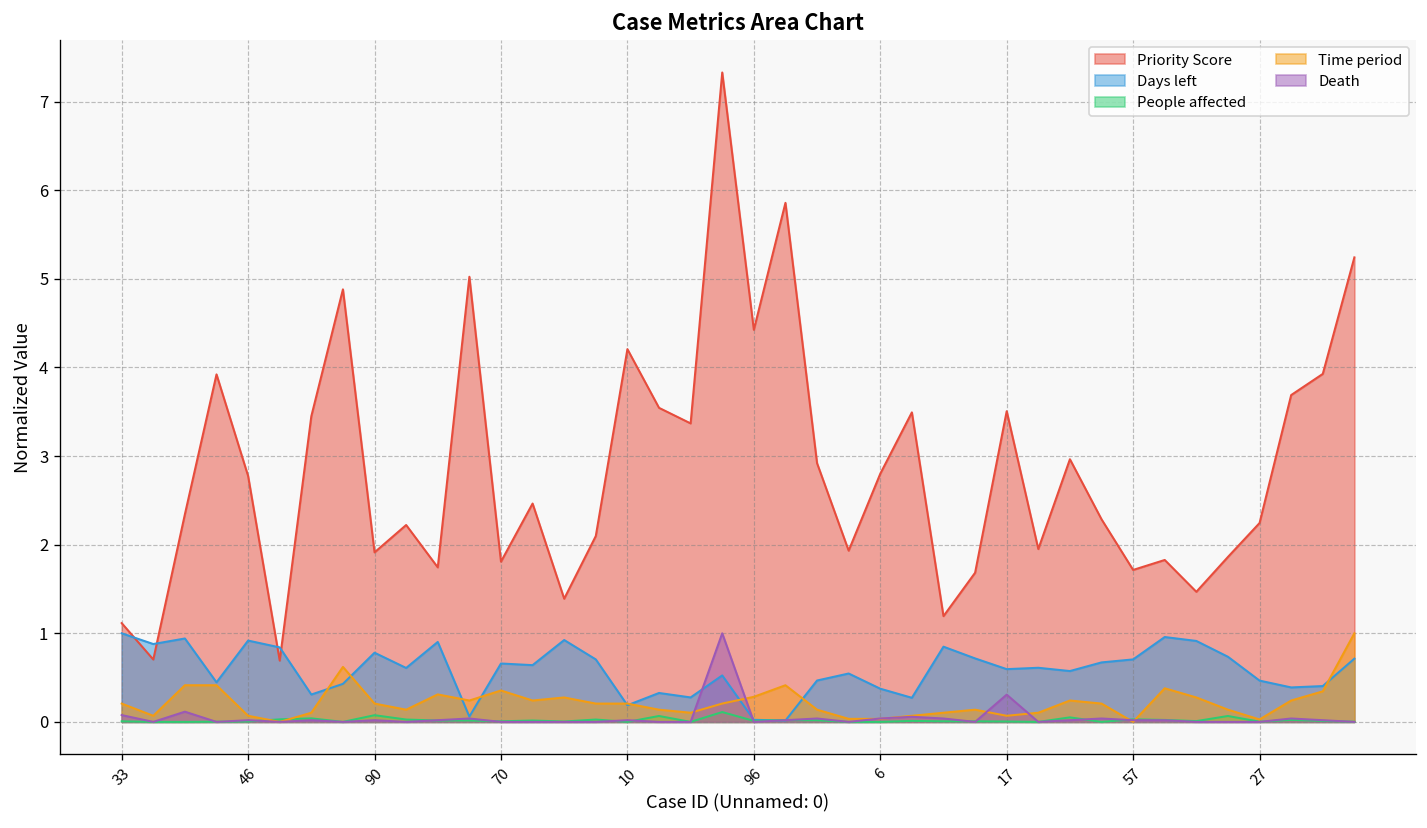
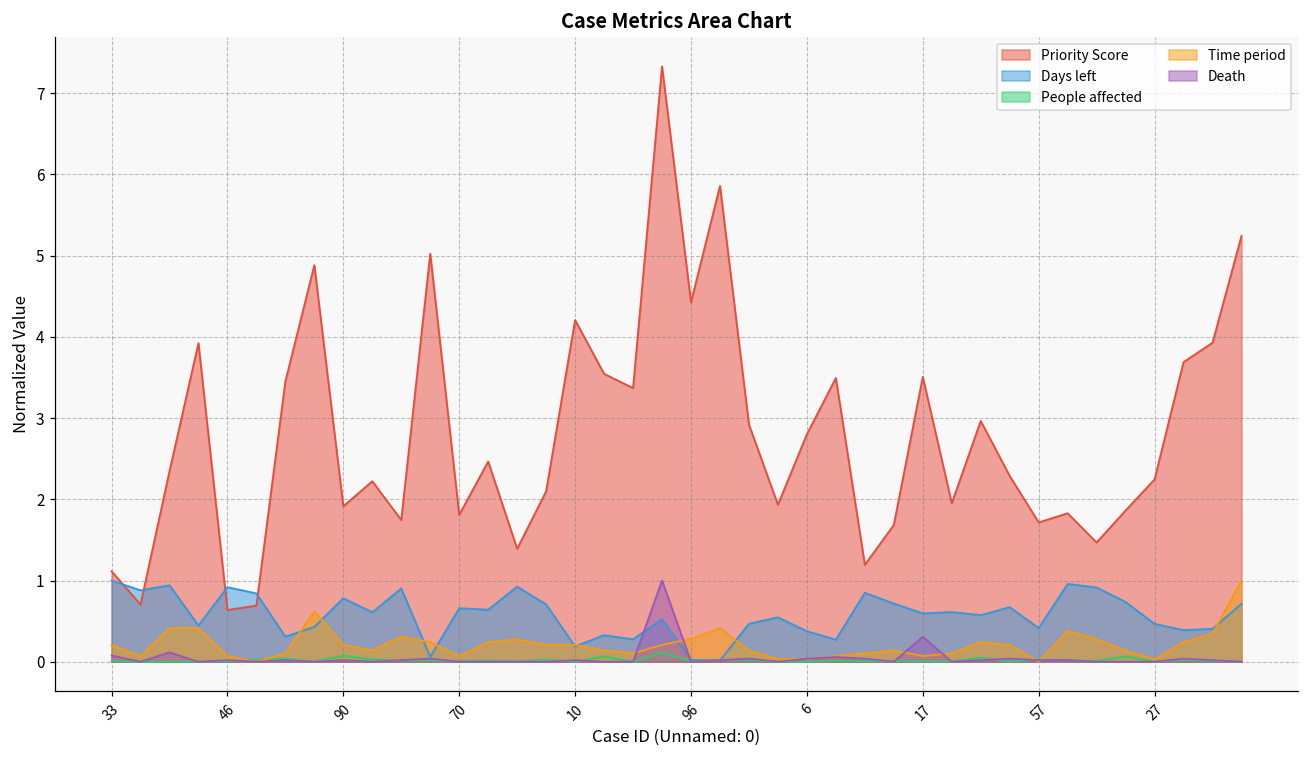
  {
    "Priority Score": {
-     "46": 2.8,
+     "46": 0.6,
      "90": 1.9,
      "70": 1.8,
      "96": 4.4,
      "57": 1.7
    },
    "Days left": {
      "46": 0.9,
      "90": 0.8,
      "70": 0.7,
-     "57": 0.7
+     "57": 0.4
    },
    "People affected": {
      "90": 0.1
    },
    "Time period": {
      "46": 0.1,
      "90": 0.2,
-     "70": 0.4,
+     "70": 0.1,
      "96": 0.3
    },
    "Death": {
      "90": 0.0
    }
  }
